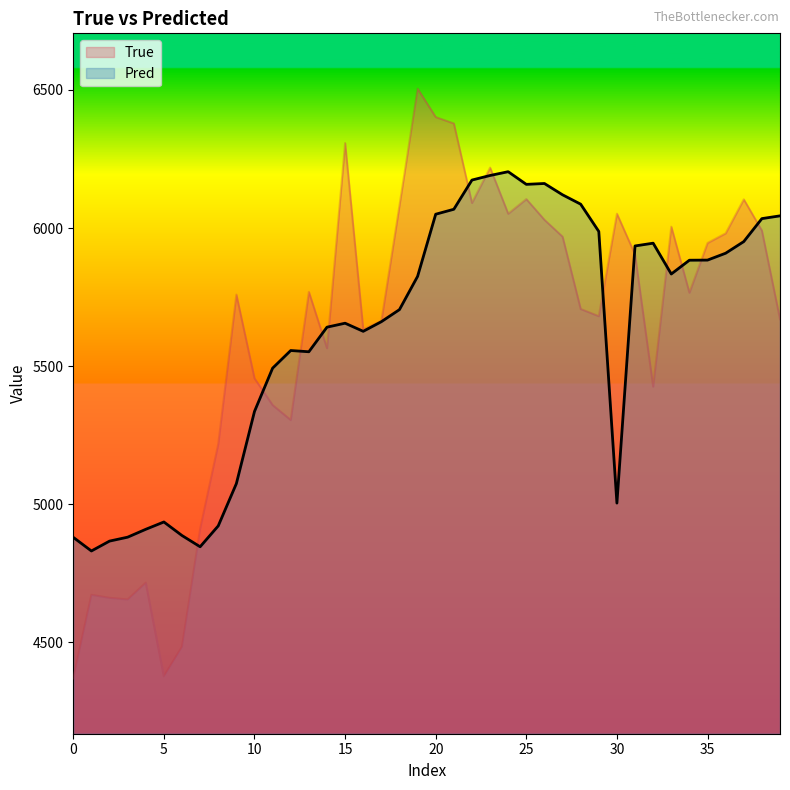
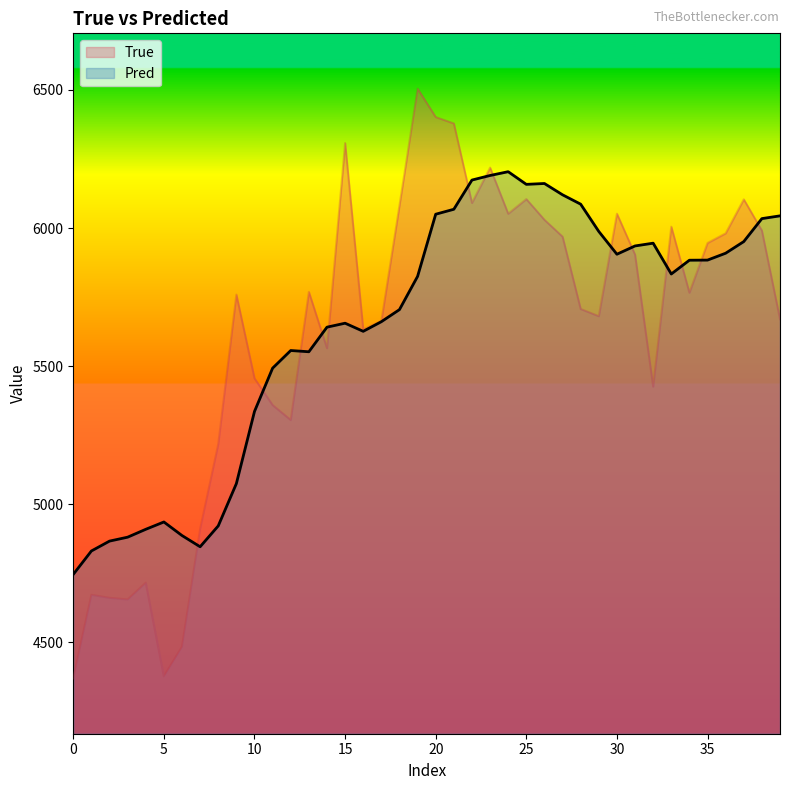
  {
    "True": {
      "0": 4370,
      "5": 4380,
      "10": 5460,
      "15": 6310,
      "20": 6400,
      "25": 6110,
      "30": 6050,
      "35": 5950
    },
    "Pred": {
-     "0": 4880,
+     "0": 4750,
      "5": 4940,
      "10": 5340,
      "15": 5660,
      "20": 6050,
      "25": 6160,
-     "30": 5000,
+     "30": 5910,
      "35": 5880
    }
  }
